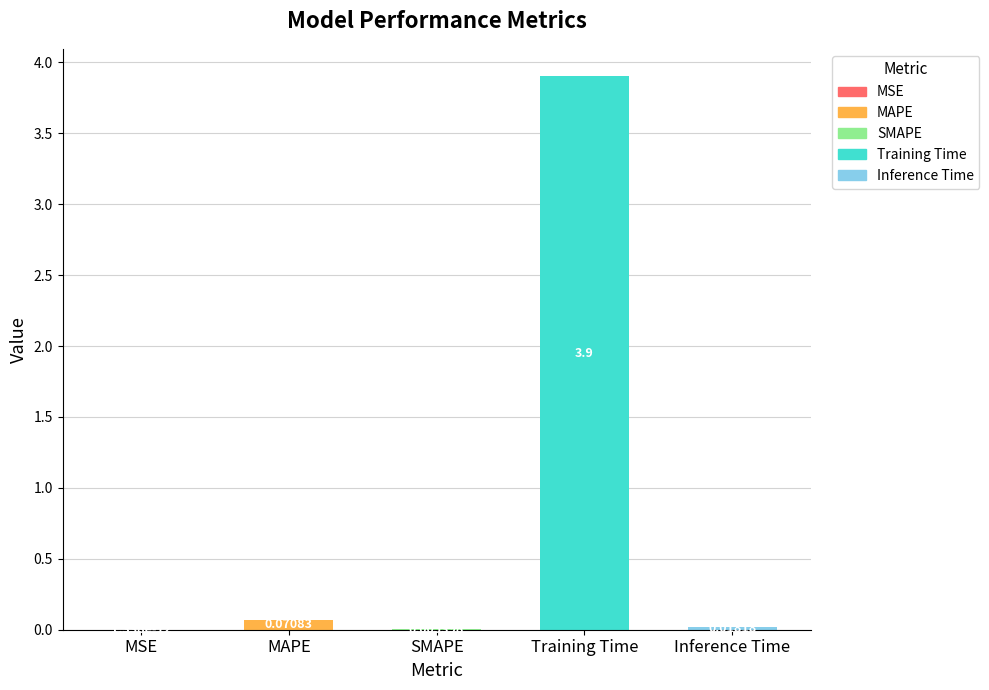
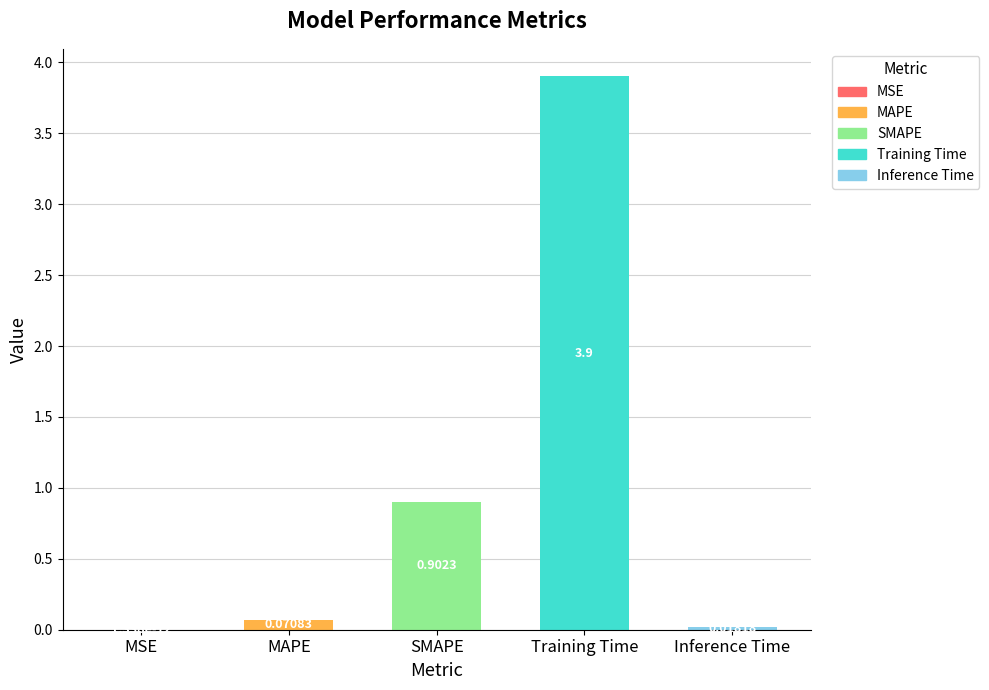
  {
-   "SMAPE": 0.01,
+   "SMAPE": 0.90,
    "Inference Time": 0.02
  }
